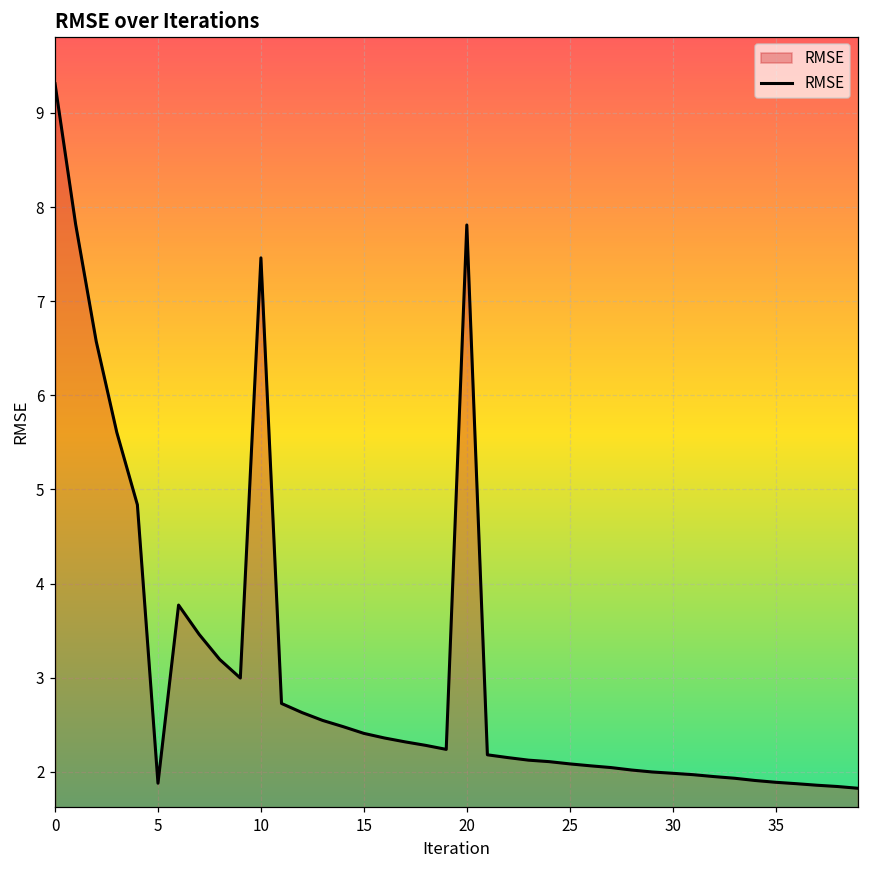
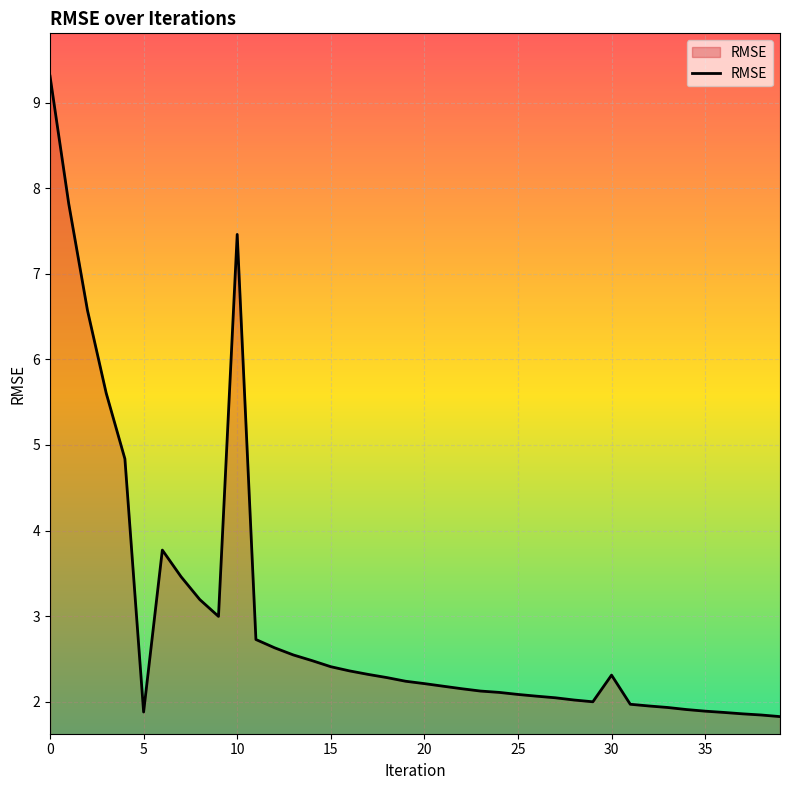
  {
    "0": 9.3,
    "5": 1.9,
    "10": 7.5,
    "15": 2.4,
-   "20": 7.8,
+   "20": 2.2,
    "25": 2.1,
-   "30": 2.0,
+   "30": 2.3,
    "35": 1.9
  }
